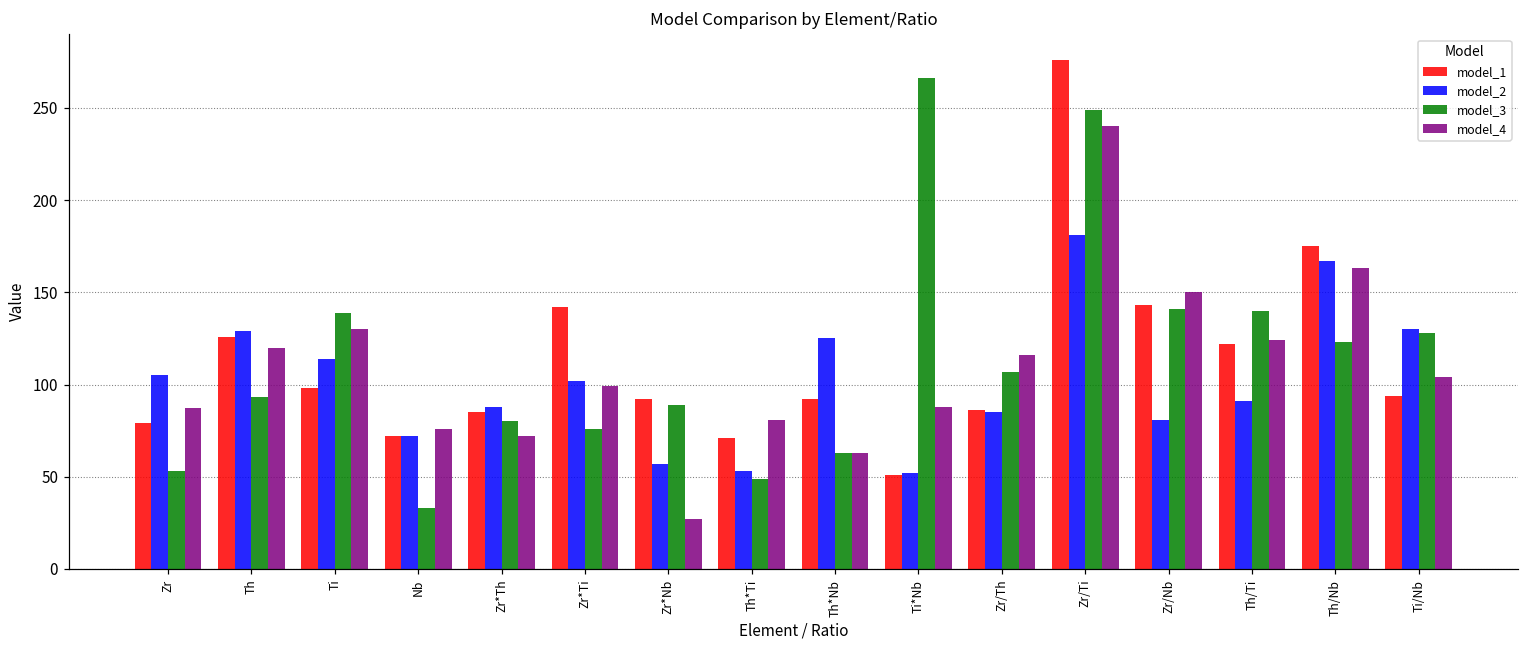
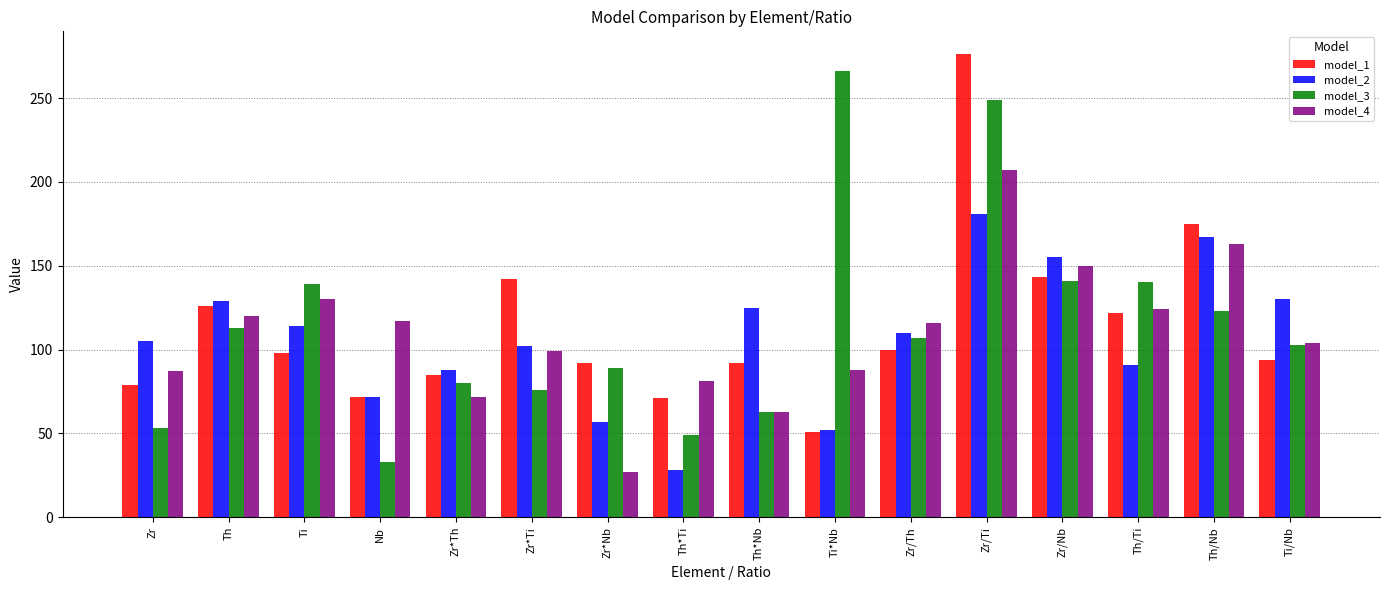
  {
    "model_1": {
      "Zr": 79,
      "Th": 126,
      "Ti": 98,
      "Nb": 72,
      "Zr*Th": 85,
      "Zr*Ti": 142,
      "Zr*Nb": 92,
      "Th*Ti": 71,
      "Th*Nb": 92,
      "Ti*Nb": 51,
-     "Zr/Th": 86,
+     "Zr/Th": 100,
      "Zr/Ti": 276,
      "Zr/Nb": 143,
      "Th/Ti": 122,
      "Th/Nb": 175,
      "Ti/Nb": 94
    },
    "model_2": {
      "Zr": 105,
      "Th": 129,
      "Ti": 114,
      "Nb": 72,
      "Zr*Th": 88,
      "Zr*Ti": 102,
      "Zr*Nb": 57,
-     "Th*Ti": 53,
+     "Th*Ti": 28,
      "Th*Nb": 125,
      "Ti*Nb": 52,
-     "Zr/Th": 85,
+     "Zr/Th": 110,
      "Zr/Ti": 181,
-     "Zr/Nb": 81,
+     "Zr/Nb": 155,
      "Th/Ti": 91,
      "Th/Nb": 167,
      "Ti/Nb": 130
    },
    "model_3": {
      "Zr": 53,
-     "Th": 93,
+     "Th": 113,
      "Ti": 139,
      "Nb": 33,
      "Zr*Th": 80,
      "Zr*Ti": 76,
      "Zr*Nb": 89,
      "Th*Ti": 49,
      "Th*Nb": 63,
      "Ti*Nb": 266,
      "Zr/Th": 107,
      "Zr/Ti": 249,
      "Zr/Nb": 141,
      "Th/Ti": 140,
      "Th/Nb": 123,
-     "Ti/Nb": 128
+     "Ti/Nb": 103
    },
    "model_4": {
      "Zr": 87,
      "Th": 120,
      "Ti": 130,
-     "Nb": 76,
+     "Nb": 117,
      "Zr*Th": 72,
      "Zr*Ti": 99,
      "Zr*Nb": 27,
      "Th*Ti": 81,
      "Th*Nb": 63,
      "Ti*Nb": 88,
      "Zr/Th": 116,
-     "Zr/Ti": 240,
+     "Zr/Ti": 207,
      "Zr/Nb": 150,
      "Th/Ti": 124,
      "Th/Nb": 163,
      "Ti/Nb": 104
    }
  }
